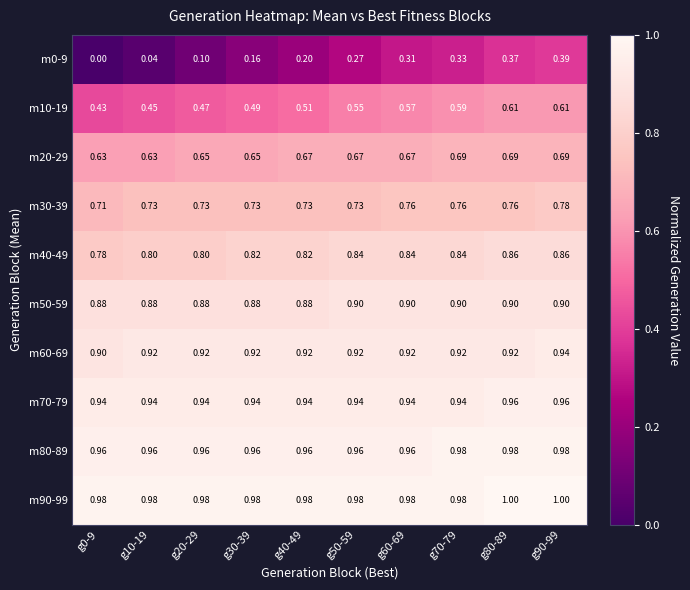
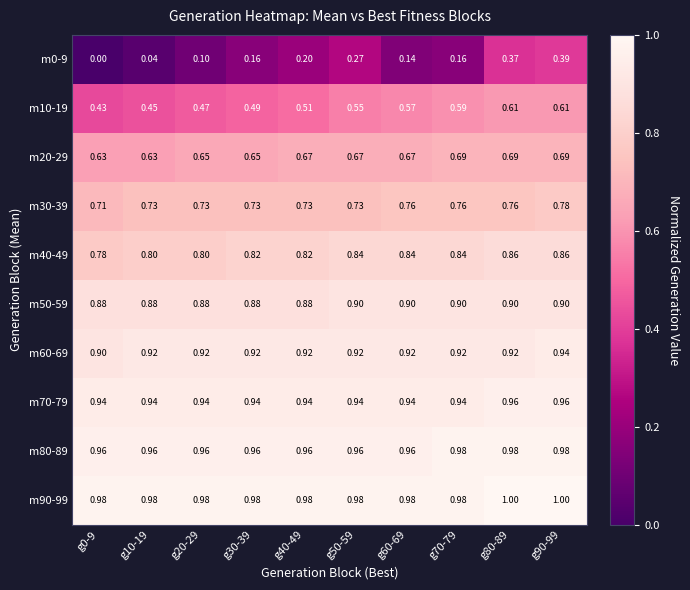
  {
    "m0-9": {
      "g0-9": 0.00,
      "g10-19": 0.04,
      "g20-29": 0.10,
      "g30-39": 0.16,
      "g40-49": 0.20,
      "g50-59": 0.27,
-     "g60-69": 0.31,
-     "g70-79": 0.33,
+     "g60-69": 0.14,
+     "g70-79": 0.16,
      "g80-89": 0.37,
      "g90-99": 0.39
    },
    "m10-19": {
      "g0-9": 0.43,
      "g10-19": 0.45,
      "g20-29": 0.47,
      "g30-39": 0.49,
      "g40-49": 0.51,
      "g50-59": 0.55,
      "g60-69": 0.57,
      "g70-79": 0.59,
      "g80-89": 0.61,
      "g90-99": 0.61
    },
    "m20-29": {
      "g0-9": 0.63,
      "g10-19": 0.63,
      "g20-29": 0.65,
      "g30-39": 0.65,
      "g40-49": 0.67,
      "g50-59": 0.67,
      "g60-69": 0.67,
      "g70-79": 0.69,
      "g80-89": 0.69,
      "g90-99": 0.69
    },
    "m30-39": {
      "g0-9": 0.71,
      "g10-19": 0.73,
      "g20-29": 0.73,
      "g30-39": 0.73,
      "g40-49": 0.73,
      "g50-59": 0.73,
      "g60-69": 0.76,
      "g70-79": 0.76,
      "g80-89": 0.76,
      "g90-99": 0.78
    },
    "m40-49": {
      "g0-9": 0.78,
      "g10-19": 0.80,
      "g20-29": 0.80,
      "g30-39": 0.82,
      "g40-49": 0.82,
      "g50-59": 0.84,
      "g60-69": 0.84,
      "g70-79": 0.84,
      "g80-89": 0.86,
      "g90-99": 0.86
    },
    "m50-59": {
      "g0-9": 0.88,
      "g10-19": 0.88,
      "g20-29": 0.88,
      "g30-39": 0.88,
      "g40-49": 0.88,
      "g50-59": 0.90,
      "g60-69": 0.90,
      "g70-79": 0.90,
      "g80-89": 0.90,
      "g90-99": 0.90
    },
    "m60-69": {
      "g0-9": 0.90,
      "g10-19": 0.92,
      "g20-29": 0.92,
      "g30-39": 0.92,
      "g40-49": 0.92,
      "g50-59": 0.92,
      "g60-69": 0.92,
      "g70-79": 0.92,
      "g80-89": 0.92,
      "g90-99": 0.94
    },
    "m70-79": {
      "g0-9": 0.94,
      "g10-19": 0.94,
      "g20-29": 0.94,
      "g30-39": 0.94,
      "g40-49": 0.94,
      "g50-59": 0.94,
      "g60-69": 0.94,
      "g70-79": 0.94,
      "g80-89": 0.96,
      "g90-99": 0.96
    },
    "m80-89": {
      "g0-9": 0.96,
      "g10-19": 0.96,
      "g20-29": 0.96,
      "g30-39": 0.96,
      "g40-49": 0.96,
      "g50-59": 0.96,
      "g60-69": 0.96,
      "g70-79": 0.98,
      "g80-89": 0.98,
      "g90-99": 0.98
    },
    "m90-99": {
      "g0-9": 0.98,
      "g10-19": 0.98,
      "g20-29": 0.98,
      "g30-39": 0.98,
      "g40-49": 0.98,
      "g50-59": 0.98,
      "g60-69": 0.98,
      "g70-79": 0.98,
      "g80-89": 1.00,
      "g90-99": 1.00
    }
  }
